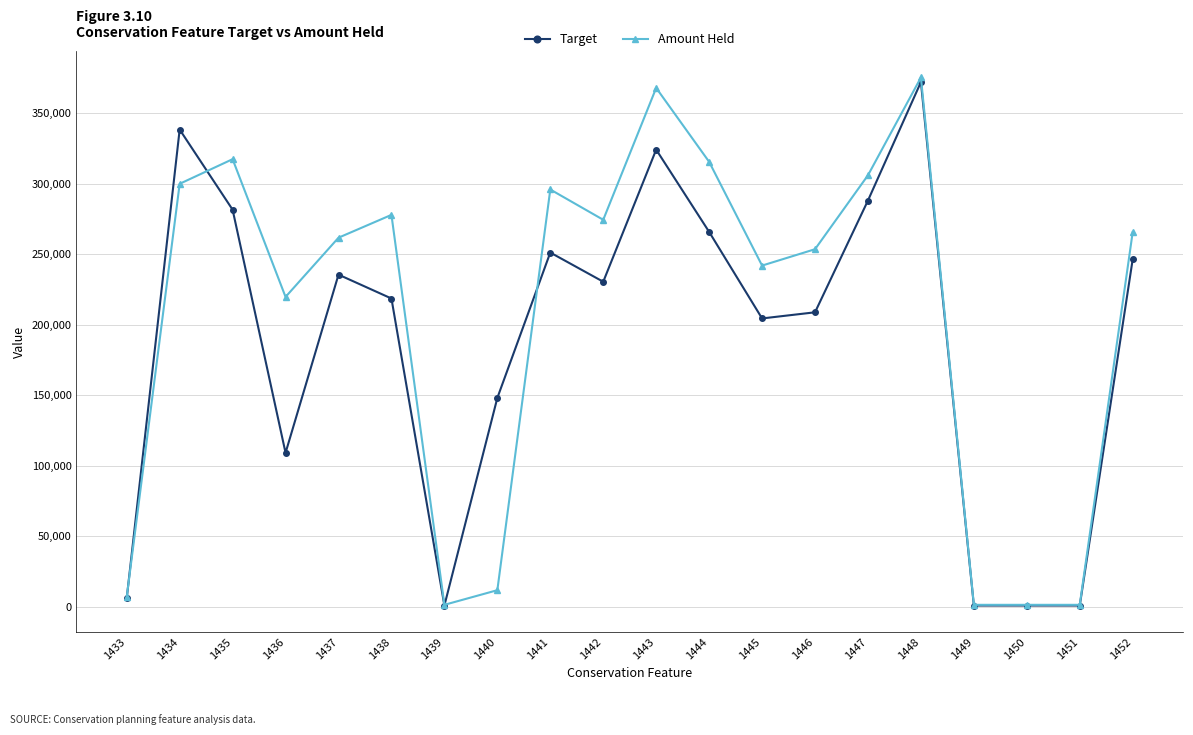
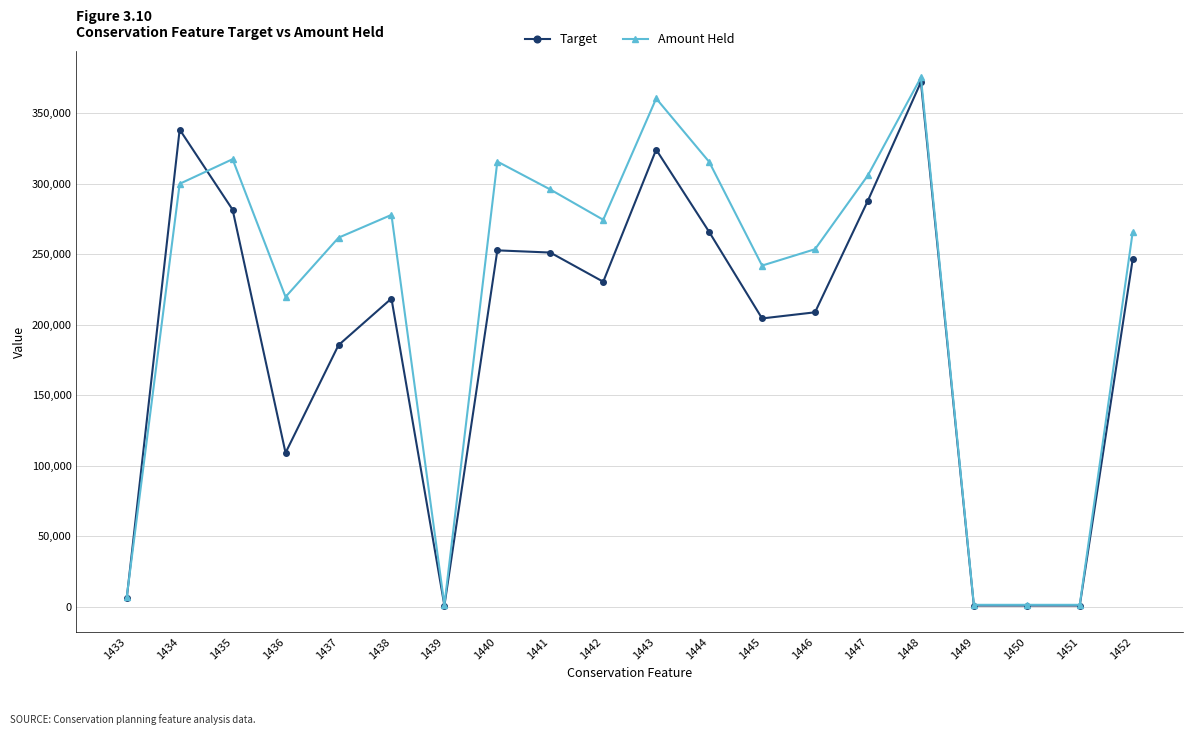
  {
    "Target": {
      "1434": "338,000",
      "1435": "282,000",
      "1436": "109,000",
-     "1437": "235,000",
+     "1437": "185,000",
      "1438": "219,000",
-     "1440": "148,000",
+     "1440": "253,000",
      "1441": "251,000",
      "1442": "230,000",
      "1443": "324,000",
      "1444": "266,000",
      "1445": "204,000",
      "1446": "209,000",
      "1447": "288,000",
      "1448": "372,000",
      "1452": "246,000"
    },
    "Amount Held": {
      "1434": "300,000",
      "1435": "317,000",
      "1436": "220,000",
      "1437": "262,000",
      "1438": "278,000",
-     "1440": "12,000",
+     "1440": "316,000",
      "1441": "296,000",
      "1442": "274,000",
-     "1443": "368,000",
+     "1443": "360,000",
      "1444": "316,000",
      "1445": "242,000",
      "1446": "254,000",
      "1447": "306,000",
      "1448": "375,000",
      "1452": "266,000"
    }
  }
